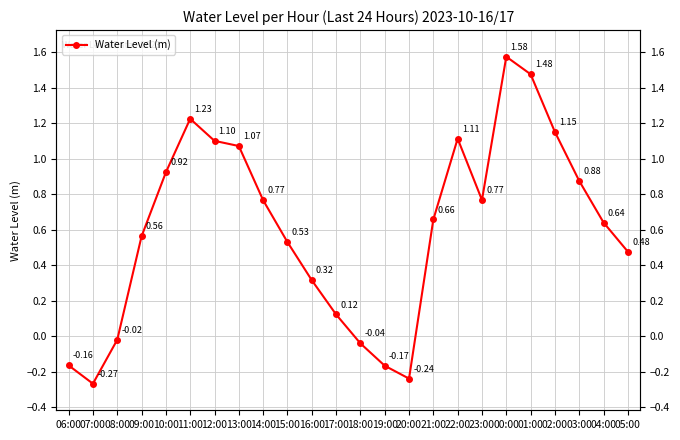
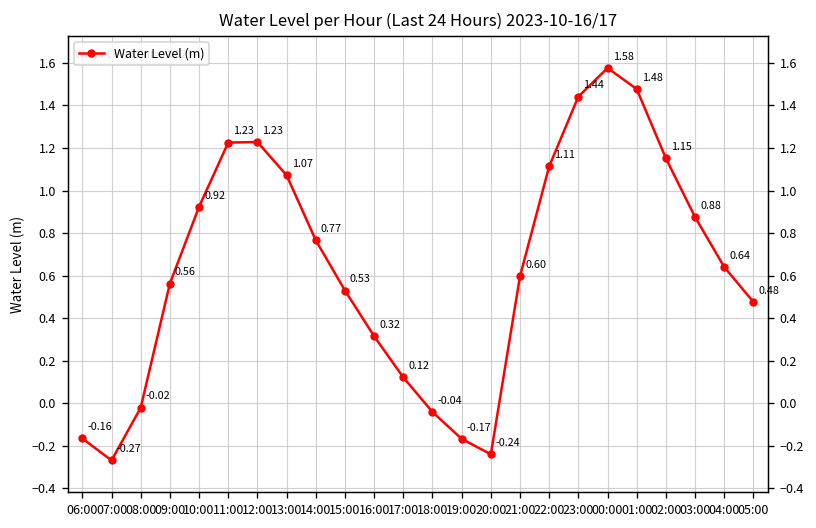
  {
    "06:00": -0.16,
    "07:00": -0.27,
    "08:00": -0.02,
    "09:00": 0.56,
    "10:00": 0.92,
    "11:00": 1.23,
-   "12:00": 1.10,
+   "12:00": 1.23,
    "13:00": 1.07,
    "14:00": 0.77,
    "15:00": 0.53,
    "16:00": 0.32,
    "17:00": 0.12,
    "18:00": -0.04,
    "19:00": -0.17,
    "20:00": -0.24,
-   "21:00": 0.66,
+   "21:00": 0.60,
    "22:00": 1.11,
-   "23:00": 0.77,
+   "23:00": 1.44,
    "00:00": 1.58,
    "01:00": 1.48,
    "02:00": 1.15,
    "03:00": 0.88,
    "04:00": 0.64,
    "05:00": 0.48
  }
